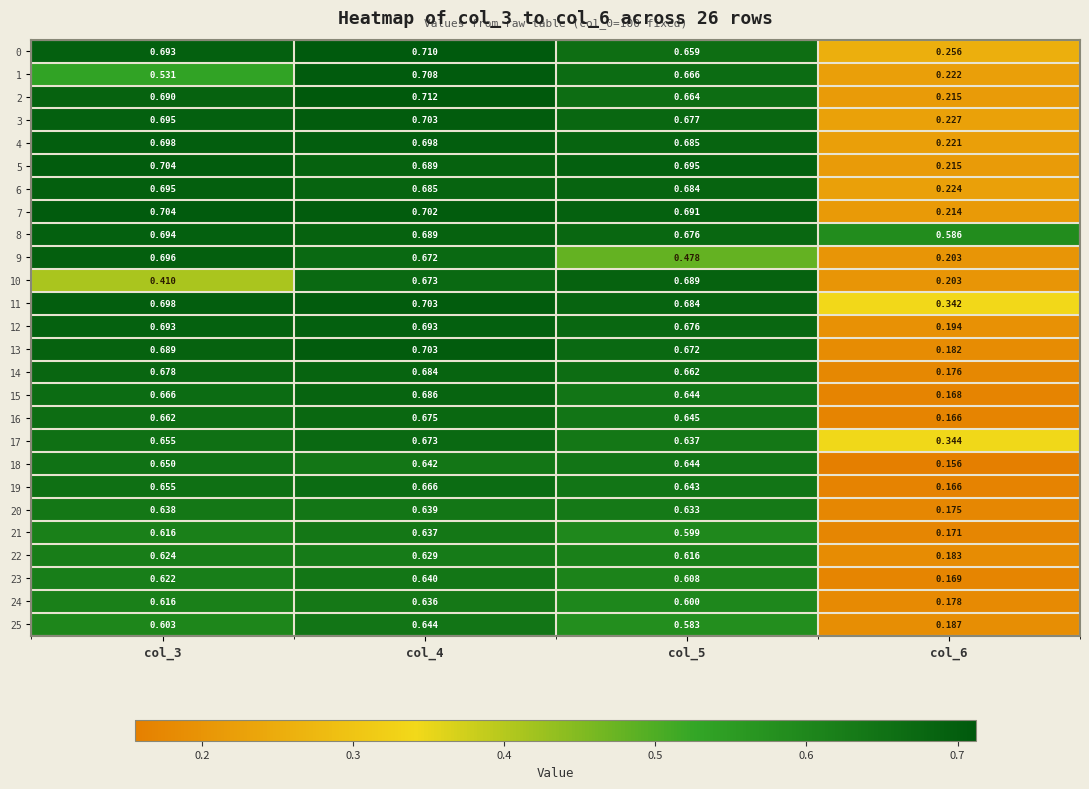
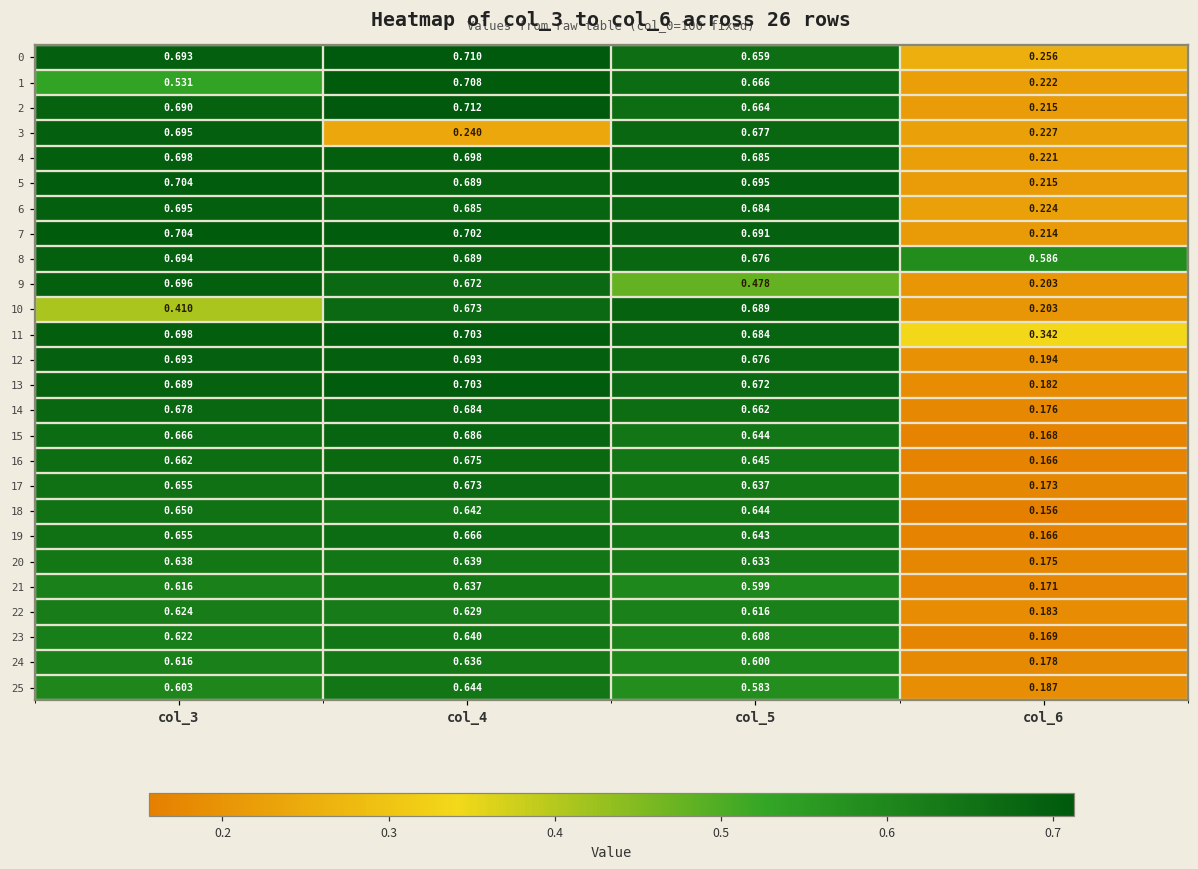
  {
    "0": {
      "col_3": 0.693,
      "col_4": 0.710,
      "col_5": 0.659,
      "col_6": 0.256
    },
    "1": {
      "col_3": 0.531,
      "col_4": 0.708,
      "col_5": 0.666,
      "col_6": 0.222
    },
    "2": {
      "col_3": 0.690,
      "col_4": 0.712,
      "col_5": 0.664,
      "col_6": 0.215
    },
    "3": {
      "col_3": 0.695,
-     "col_4": 0.703,
+     "col_4": 0.240,
      "col_5": 0.677,
      "col_6": 0.227
    },
    "4": {
      "col_3": 0.698,
      "col_4": 0.698,
      "col_5": 0.685,
      "col_6": 0.221
    },
    "5": {
      "col_3": 0.704,
      "col_4": 0.689,
      "col_5": 0.695,
      "col_6": 0.215
    },
    "6": {
      "col_3": 0.695,
      "col_4": 0.685,
      "col_5": 0.684,
      "col_6": 0.224
    },
    "7": {
      "col_3": 0.704,
      "col_4": 0.702,
      "col_5": 0.691,
      "col_6": 0.214
    },
    "8": {
      "col_3": 0.694,
      "col_4": 0.689,
      "col_5": 0.676,
      "col_6": 0.586
    },
    "9": {
      "col_3": 0.696,
      "col_4": 0.672,
      "col_5": 0.478,
      "col_6": 0.203
    },
    "10": {
      "col_3": 0.410,
      "col_4": 0.673,
      "col_5": 0.689,
      "col_6": 0.203
    },
    "11": {
      "col_3": 0.698,
      "col_4": 0.703,
      "col_5": 0.684,
      "col_6": 0.342
    },
    "12": {
      "col_3": 0.693,
      "col_4": 0.693,
      "col_5": 0.676,
      "col_6": 0.194
    },
    "13": {
      "col_3": 0.689,
      "col_4": 0.703,
      "col_5": 0.672,
      "col_6": 0.182
    },
    "14": {
      "col_3": 0.678,
      "col_4": 0.684,
      "col_5": 0.662,
      "col_6": 0.176
    },
    "15": {
      "col_3": 0.666,
      "col_4": 0.686,
      "col_5": 0.644,
      "col_6": 0.168
    },
    "16": {
      "col_3": 0.662,
      "col_4": 0.675,
      "col_5": 0.645,
      "col_6": 0.166
    },
    "17": {
      "col_3": 0.655,
      "col_4": 0.673,
      "col_5": 0.637,
-     "col_6": 0.344
+     "col_6": 0.173
    },
    "18": {
      "col_3": 0.650,
      "col_4": 0.642,
      "col_5": 0.644,
      "col_6": 0.156
    },
    "19": {
      "col_3": 0.655,
      "col_4": 0.666,
      "col_5": 0.643,
      "col_6": 0.166
    },
    "20": {
      "col_3": 0.638,
      "col_4": 0.639,
      "col_5": 0.633,
      "col_6": 0.175
    },
    "21": {
      "col_3": 0.616,
      "col_4": 0.637,
      "col_5": 0.599,
      "col_6": 0.171
    },
    "22": {
      "col_3": 0.624,
      "col_4": 0.629,
      "col_5": 0.616,
      "col_6": 0.183
    },
    "23": {
      "col_3": 0.622,
      "col_4": 0.640,
      "col_5": 0.608,
      "col_6": 0.169
    },
    "24": {
      "col_3": 0.616,
      "col_4": 0.636,
      "col_5": 0.600,
      "col_6": 0.178
    },
    "25": {
      "col_3": 0.603,
      "col_4": 0.644,
      "col_5": 0.583,
      "col_6": 0.187
    }
  }
